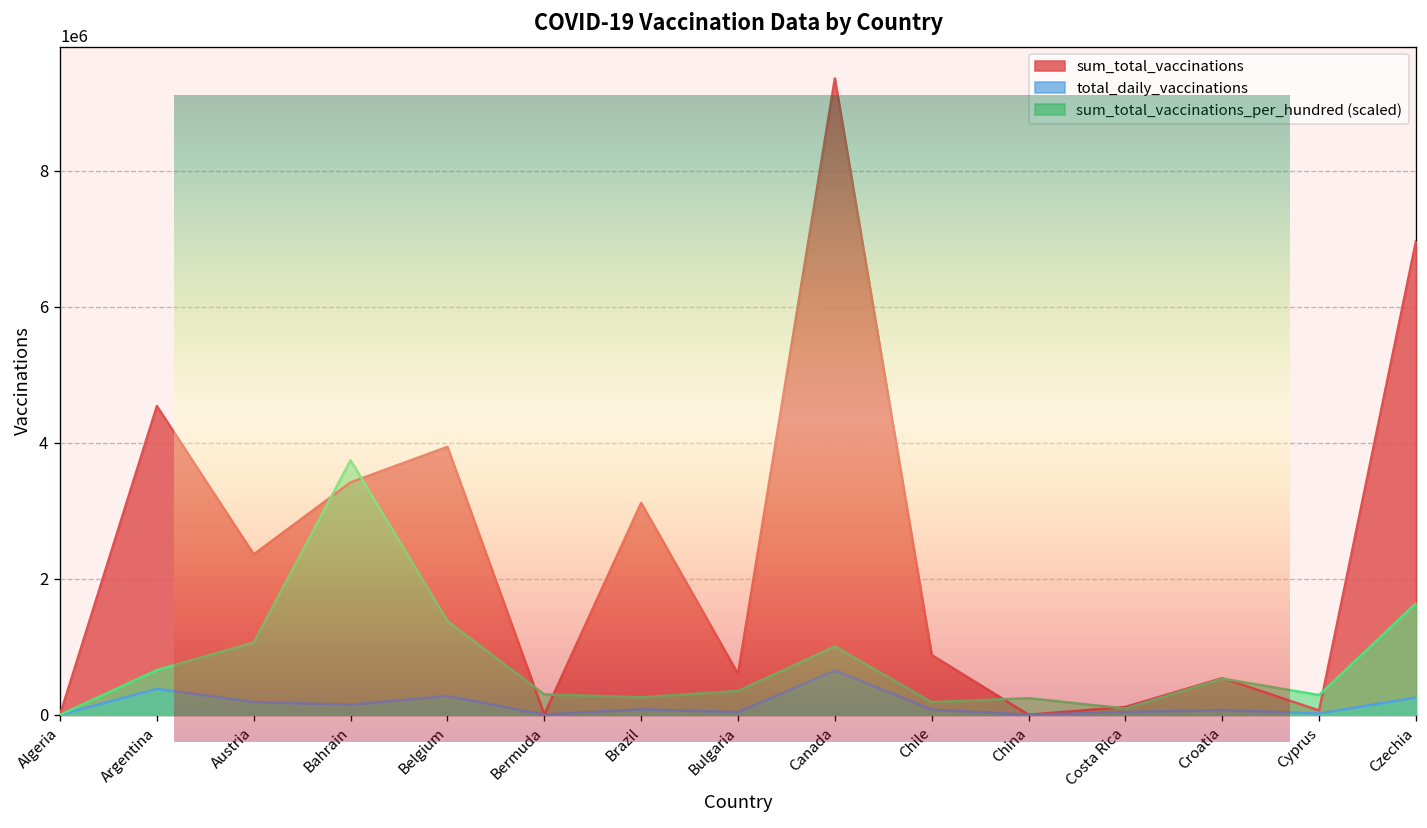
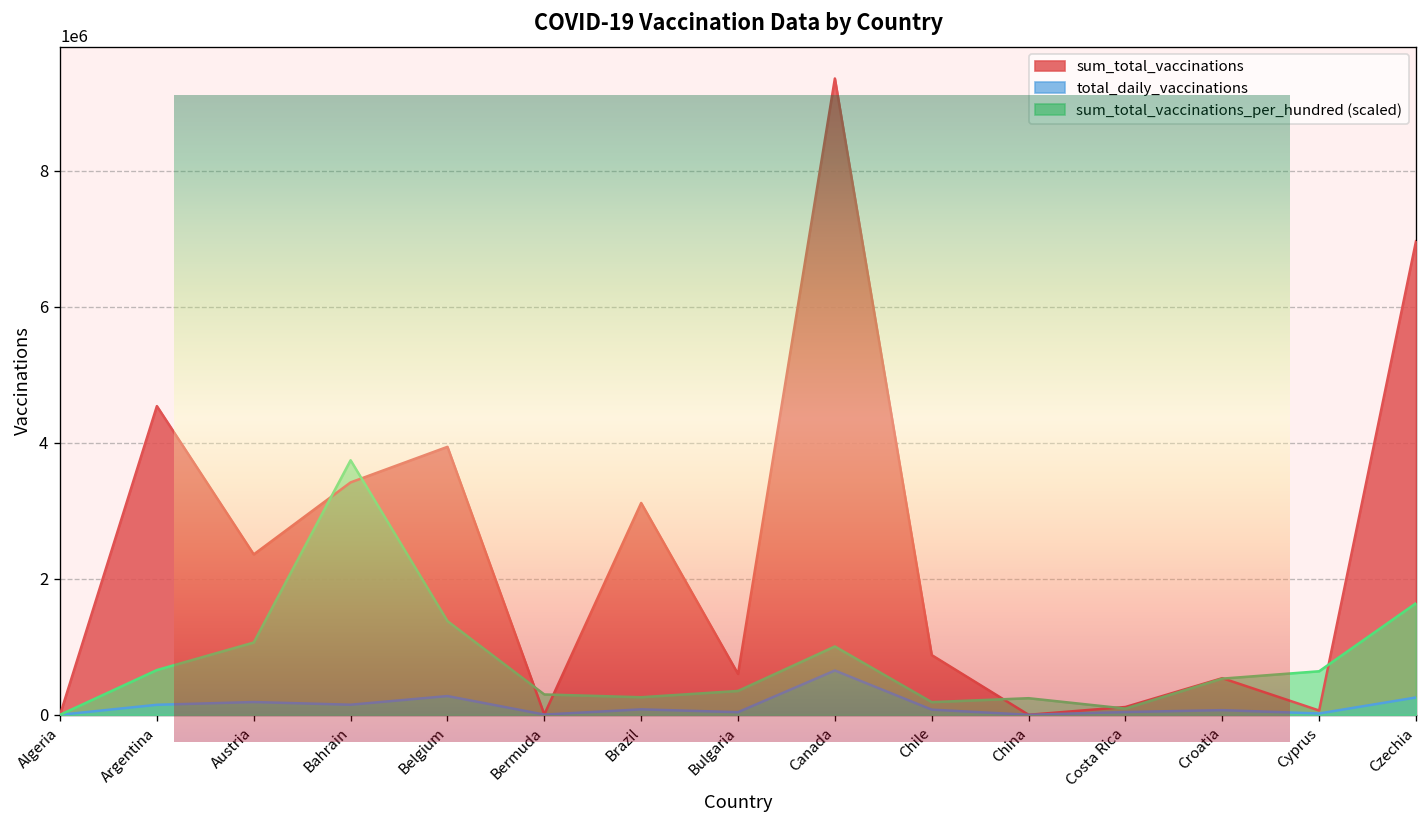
  {
    "COVID-19 Vaccination Data by Country": {
      "sum_total_vaccinations": {
        "Argentina": 4500000,
        "Czechia": 7000000
      },
      "total_daily_vaccinations": {
-       "Argentina": 400000,
+       "Argentina": 100000,
        "Costa Rica": 0,
        "Czechia": 300000
      },
      "sum_total_vaccinations_per_hundred (scaled)": {
        "Argentina": 700000,
-       "Cyprus": 300000,
+       "Cyprus": 600000,
        "Czechia": 1600000
      }
    }
  }
